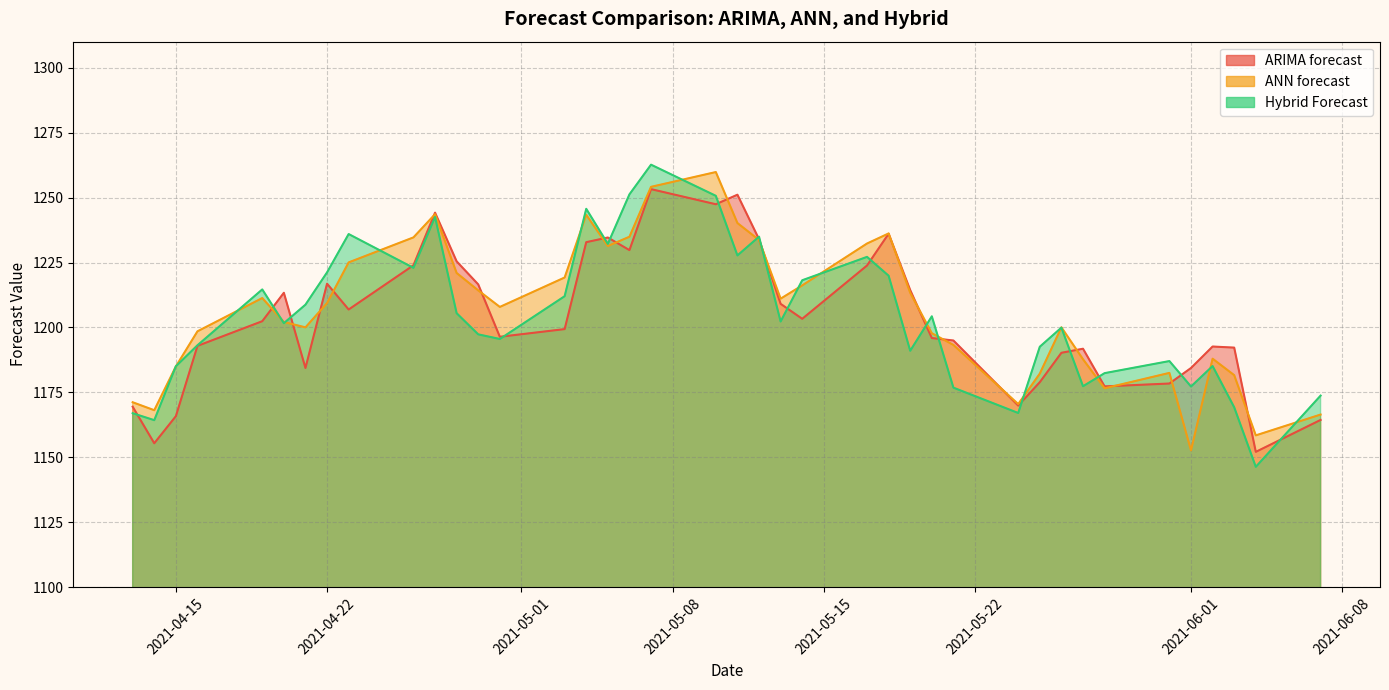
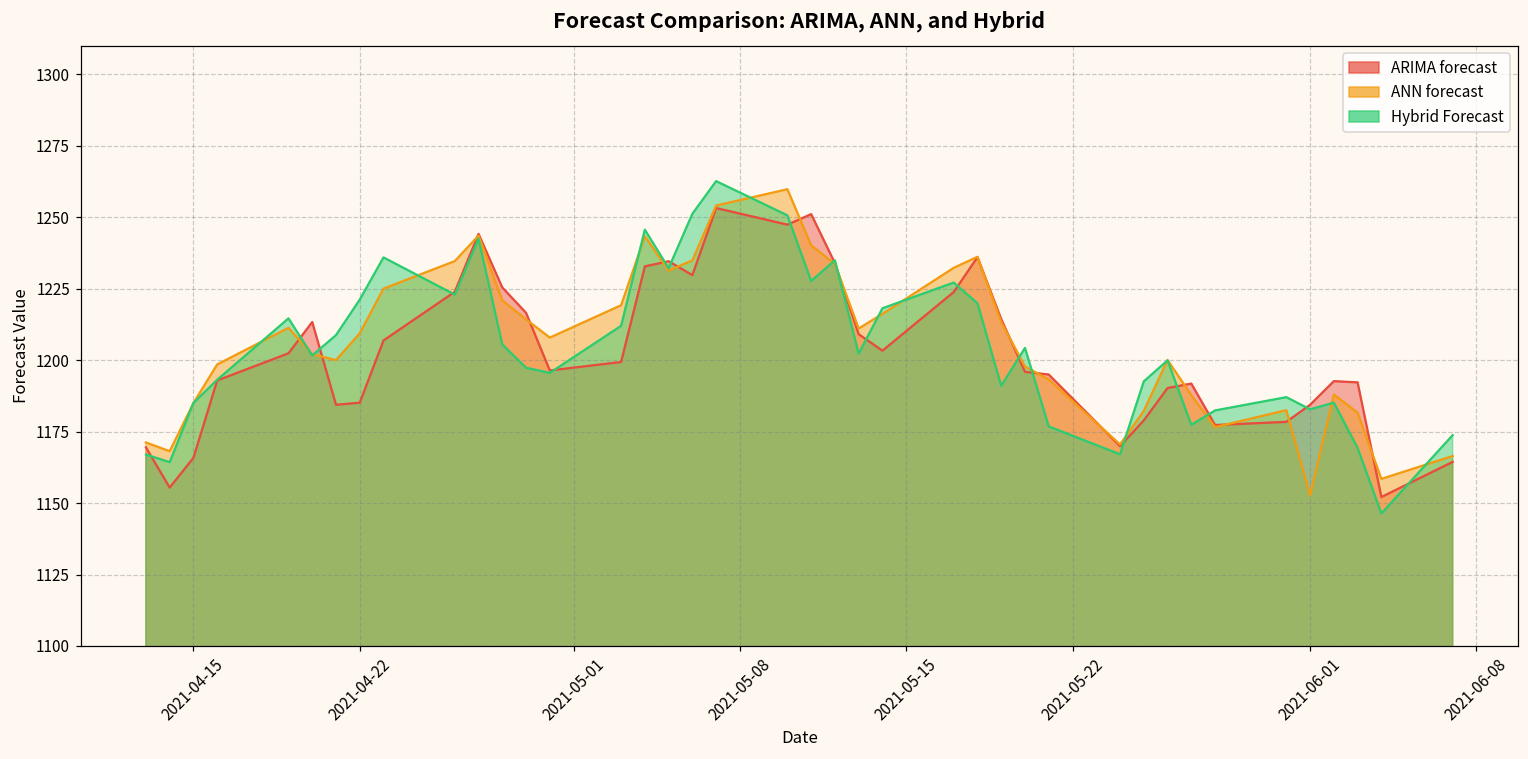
  {
    "ARIMA forecast": {
      "2021-04-15": 1166,
-     "2021-04-22": 1217,
+     "2021-04-22": 1185,
      "2021-06-01": 1184
    },
    "ANN forecast": {
      "2021-04-22": 1209,
      "2021-06-01": 1153
    },
    "Hybrid Forecast": {
      "2021-04-22": 1221,
-     "2021-06-01": 1177
+     "2021-06-01": 1183
    }
  }
